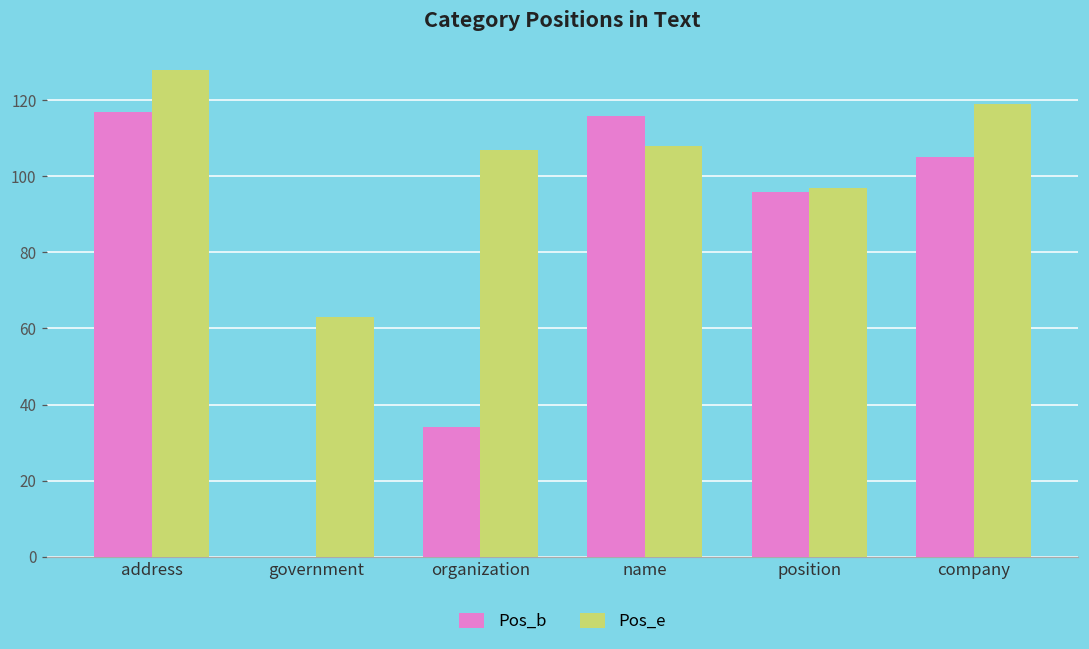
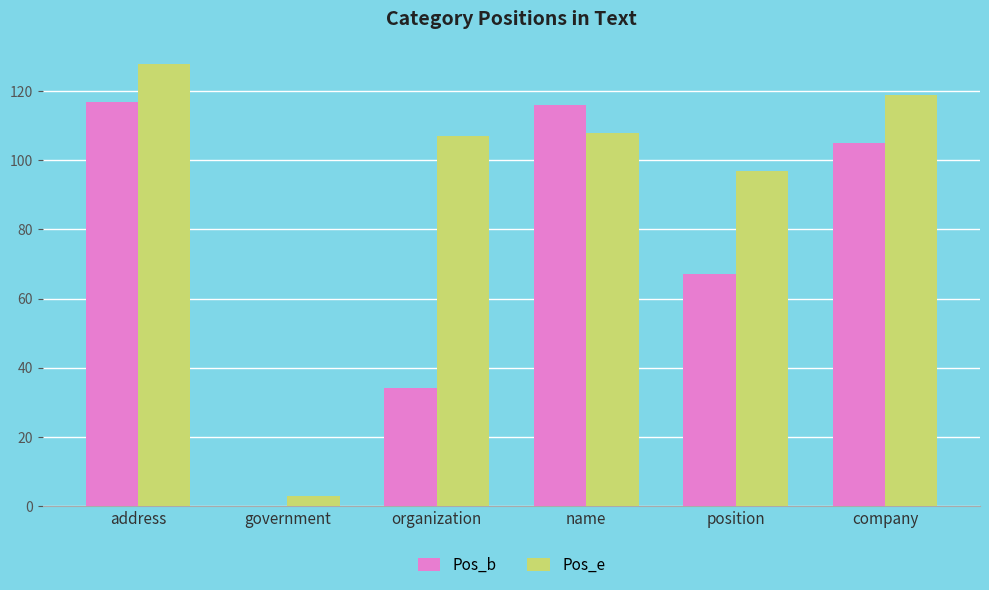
  {
    "Pos_b": {
      "address": 117,
      "government": 0,
      "organization": 34,
      "name": 116,
-     "position": 96,
+     "position": 67,
      "company": 105
    },
    "Pos_e": {
      "address": 128,
-     "government": 63,
+     "government": 3,
      "organization": 107,
      "name": 108,
      "position": 97,
      "company": 119
    }
  }
